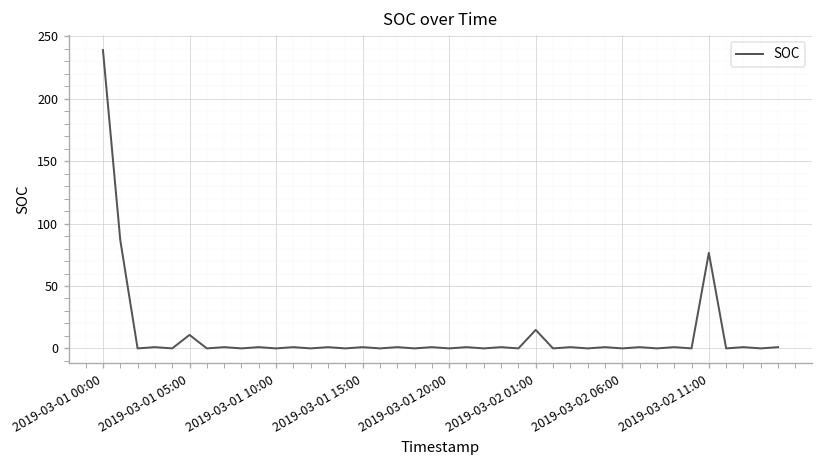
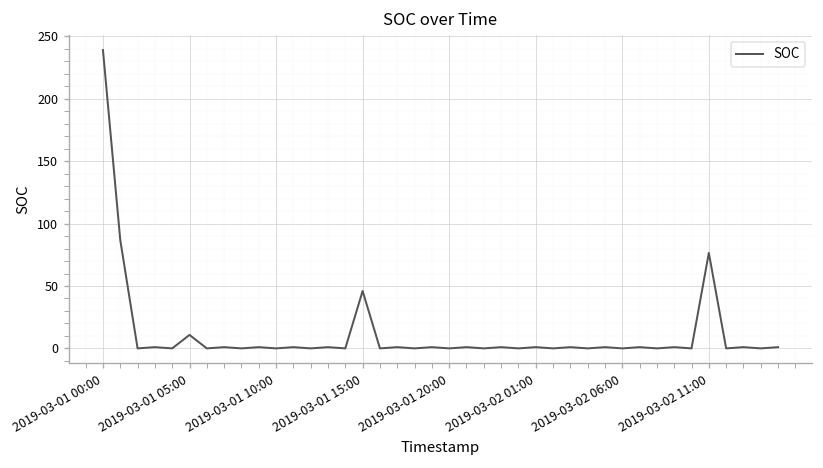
  {
    "2019-03-01 00:00": 239,
    "2019-03-01 05:00": 11,
    "2019-03-01 10:00": 0,
-   "2019-03-01 15:00": 1,
+   "2019-03-01 15:00": 46,
    "2019-03-01 20:00": 0,
-   "2019-03-02 01:00": 15,
+   "2019-03-02 01:00": 1,
    "2019-03-02 06:00": 0,
    "2019-03-02 11:00": 77
  }
